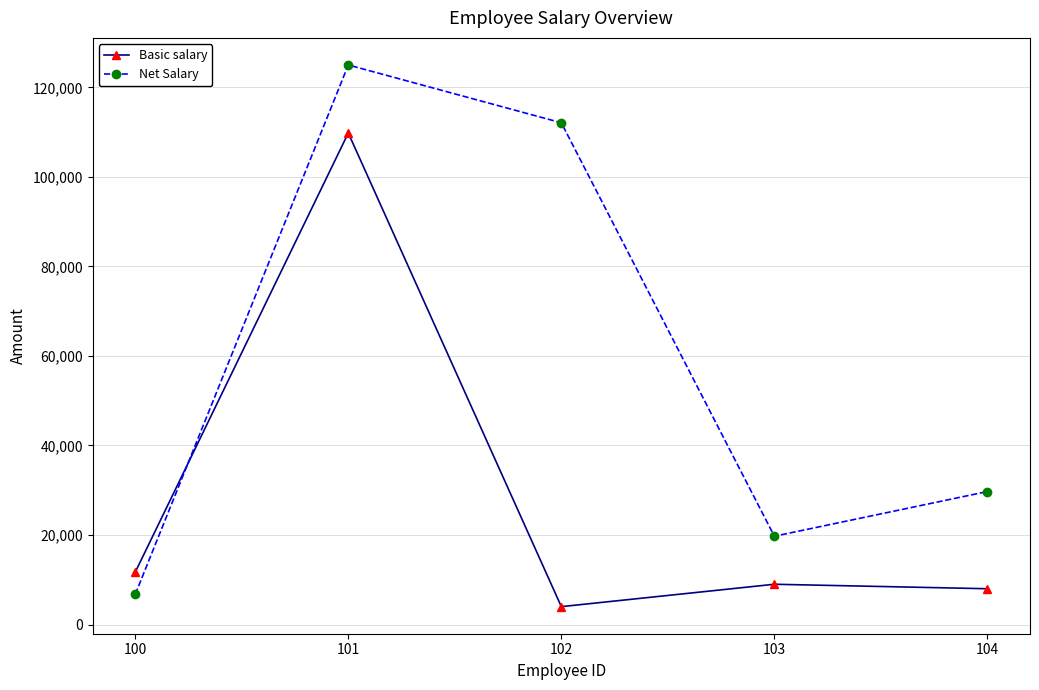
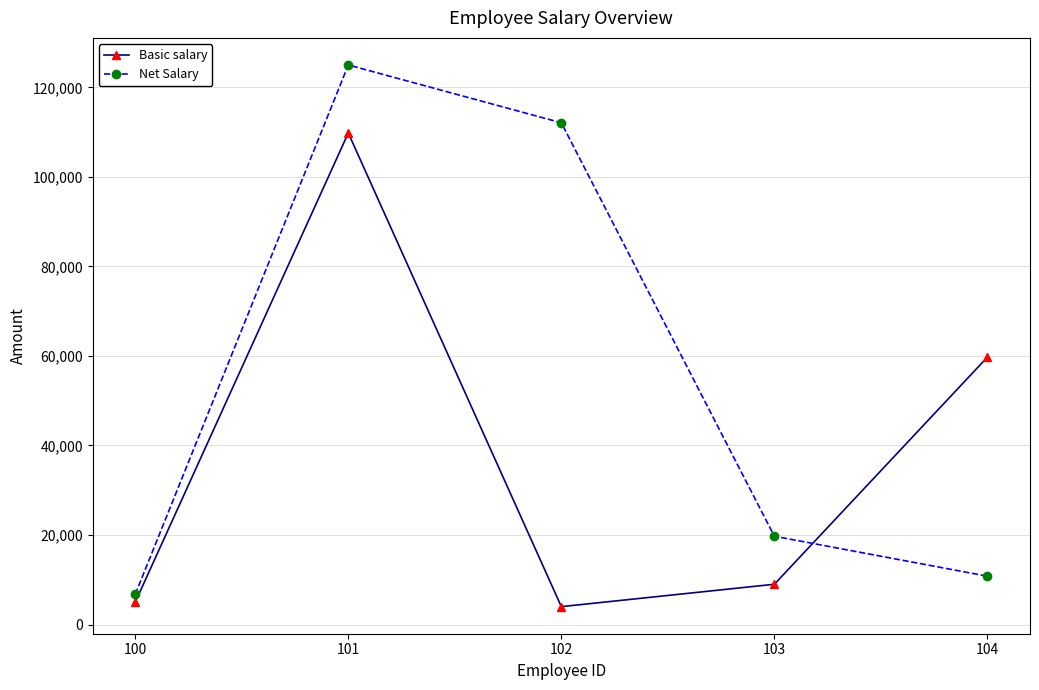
  {
    "Basic salary": {
-     "100": "12,000",
+     "100": "5,000",
      "101": "110,000",
      "102": "4,000",
      "103": "9,000",
-     "104": "8,000"
+     "104": "60,000"
    },
    "Net Salary": {
      "100": "7,000",
      "101": "125,000",
      "102": "112,000",
      "103": "20,000",
-     "104": "30,000"
+     "104": "11,000"
    }
  }
